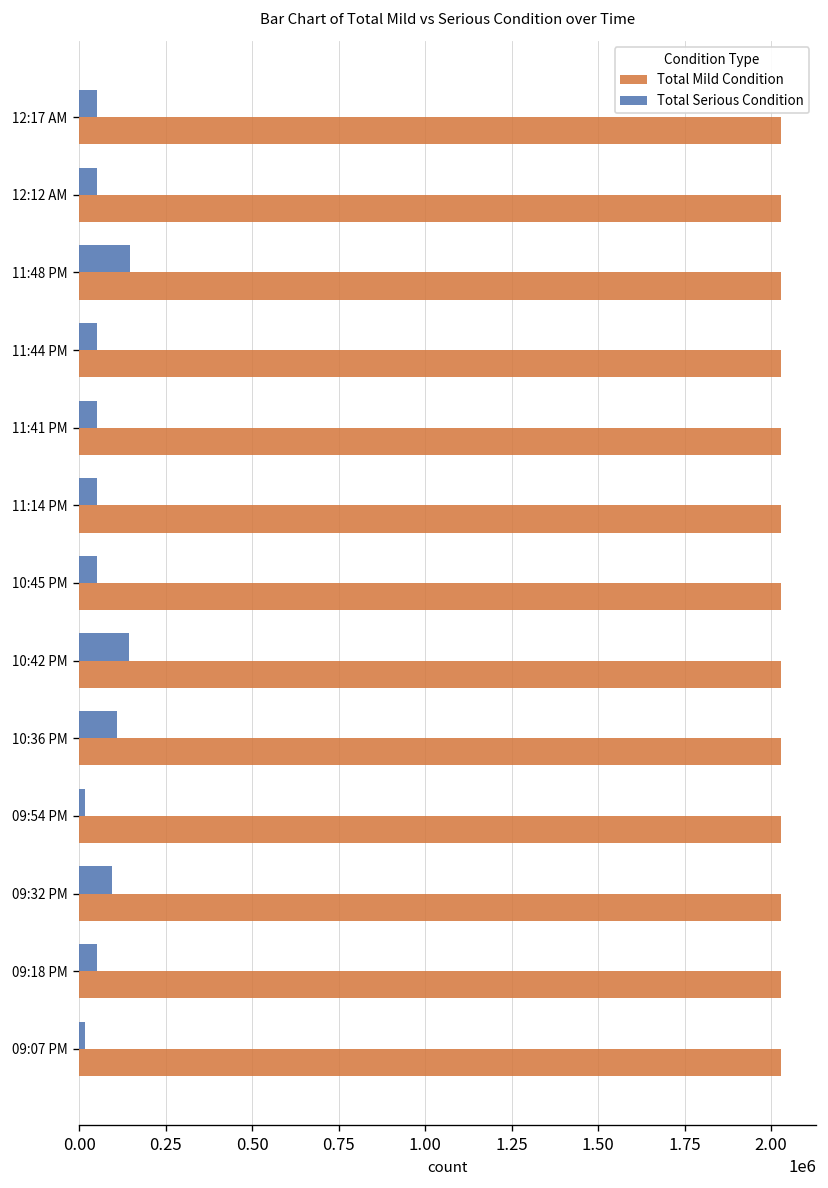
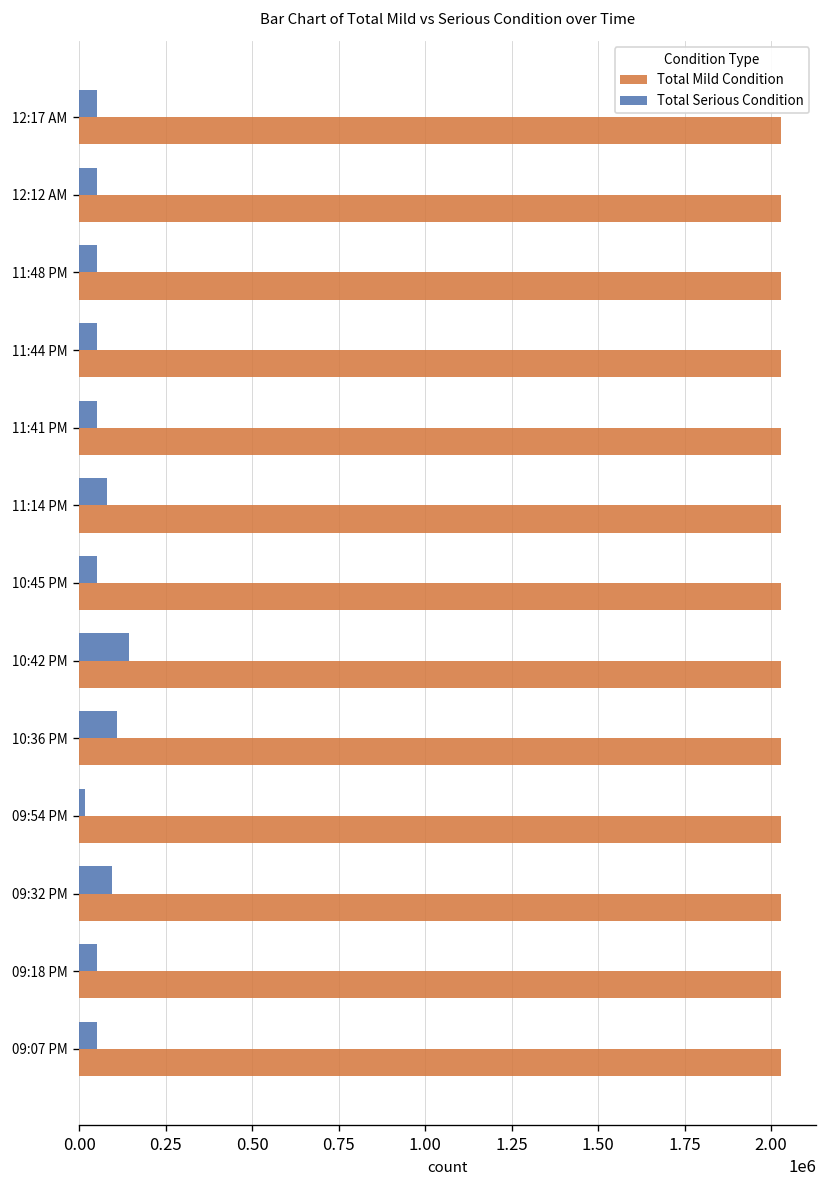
  {
    "Total Mild Condition": {
      "12:17 AM": 2030000,
      "12:12 AM": 2030000,
      "11:48 PM": 2030000,
      "11:44 PM": 2030000,
      "11:41 PM": 2030000,
      "11:14 PM": 2030000,
      "10:45 PM": 2030000,
      "10:42 PM": 2030000,
      "10:36 PM": 2030000,
      "09:54 PM": 2030000,
      "09:32 PM": 2030000,
      "09:18 PM": 2030000,
      "09:07 PM": 2030000
    },
    "Total Serious Condition": {
      "12:17 AM": 50000,
      "12:12 AM": 50000,
-     "11:48 PM": 150000,
+     "11:48 PM": 50000,
      "11:44 PM": 50000,
      "11:41 PM": 50000,
-     "11:14 PM": 50000,
+     "11:14 PM": 80000,
      "10:45 PM": 50000,
      "10:42 PM": 140000,
      "10:36 PM": 110000,
      "09:54 PM": 20000,
      "09:32 PM": 90000,
      "09:18 PM": 50000,
-     "09:07 PM": 20000
+     "09:07 PM": 50000
    }
  }
